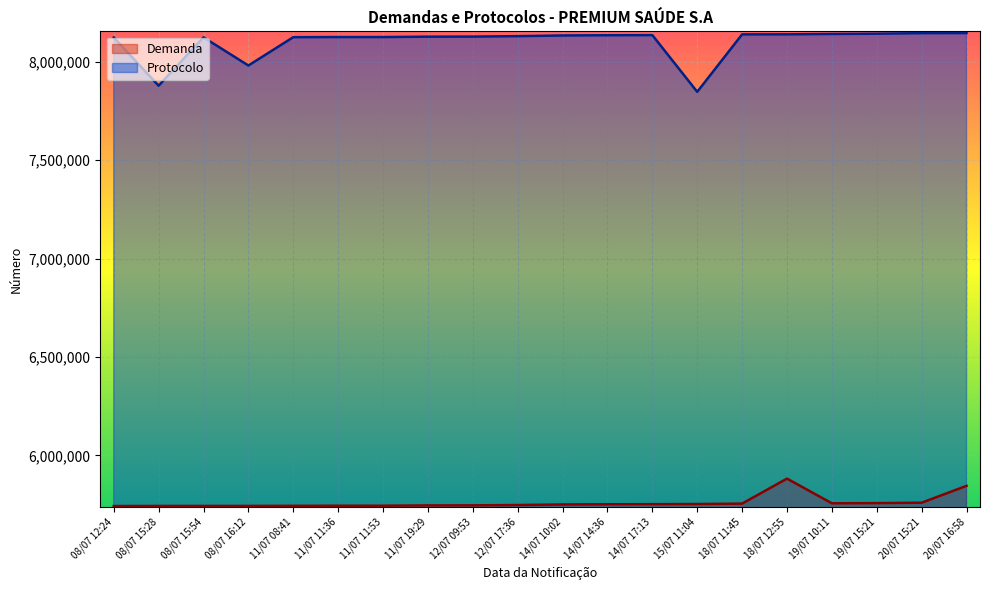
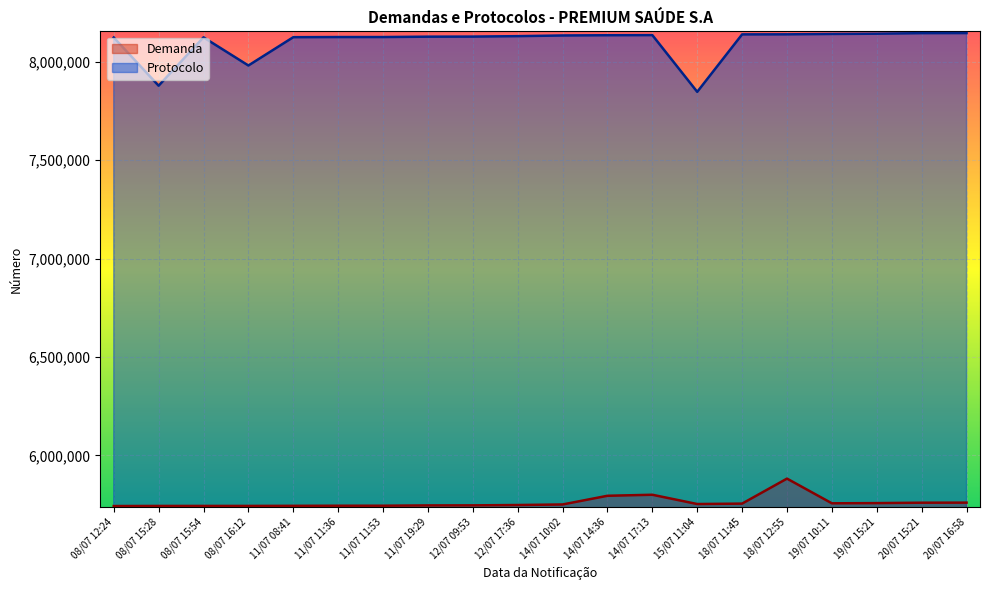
  {
    "Demanda": {
      "08/07 12:24": "5,740,000",
      "08/07 15:28": "5,740,000",
      "08/07 15:54": "5,740,000",
      "08/07 16:12": "5,740,000",
      "11/07 08:41": "5,740,000",
      "11/07 11:36": "5,740,000",
      "11/07 11:53": "5,740,000",
      "11/07 19:29": "5,750,000",
      "12/07 09:53": "5,750,000",
      "12/07 17:36": "5,750,000",
      "14/07 10:02": "5,750,000",
-     "14/07 14:36": "5,750,000",
-     "14/07 17:13": "5,750,000",
+     "14/07 14:36": "5,790,000",
+     "14/07 17:13": "5,800,000",
      "15/07 11:04": "5,750,000",
      "18/07 11:45": "5,760,000",
      "18/07 12:55": "5,880,000",
      "19/07 10:11": "5,760,000",
      "19/07 15:21": "5,760,000",
      "20/07 15:21": "5,760,000",
-     "20/07 16:58": "5,850,000"
+     "20/07 16:58": "5,760,000"
    },
    "Protocolo": {
      "08/07 12:24": "8,120,000",
      "08/07 15:28": "7,880,000",
      "08/07 15:54": "8,120,000",
      "08/07 16:12": "7,980,000",
      "11/07 08:41": "8,130,000",
      "11/07 11:36": "8,130,000",
      "11/07 11:53": "8,130,000",
      "11/07 19:29": "8,130,000",
      "12/07 09:53": "8,130,000",
      "12/07 17:36": "8,130,000",
      "14/07 10:02": "8,130,000",
      "14/07 14:36": "8,140,000",
      "14/07 17:13": "8,140,000",
      "15/07 11:04": "7,850,000",
      "18/07 11:45": "8,140,000",
      "18/07 12:55": "8,140,000",
      "19/07 10:11": "8,140,000",
      "19/07 15:21": "8,140,000",
      "20/07 15:21": "8,150,000",
      "20/07 16:58": "8,150,000"
    }
  }
